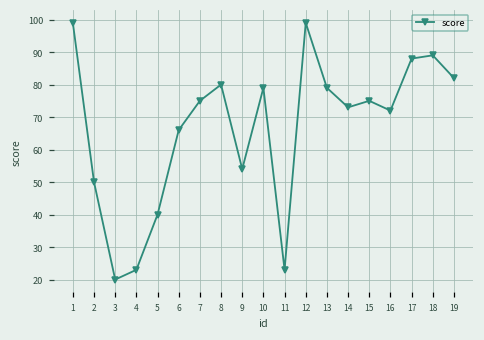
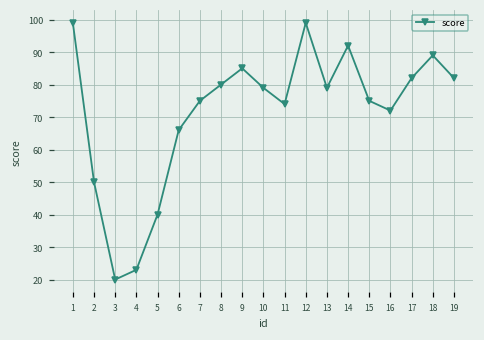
  {
    "1": 99,
    "2": 50,
    "3": 20,
    "4": 23,
    "5": 40,
    "6": 66,
    "7": 75,
    "8": 80,
-   "9": 54,
+   "9": 85,
    "10": 79,
-   "11": 23,
+   "11": 74,
    "12": 99,
    "13": 79,
-   "14": 73,
+   "14": 92,
    "15": 75,
    "16": 72,
-   "17": 88,
+   "17": 82,
    "18": 89,
    "19": 82
  }
